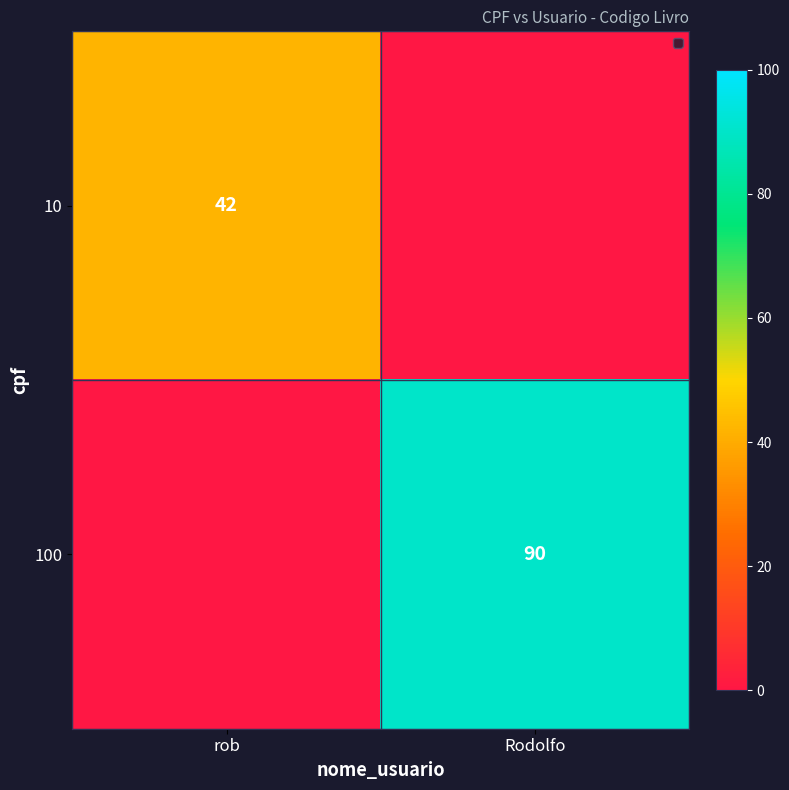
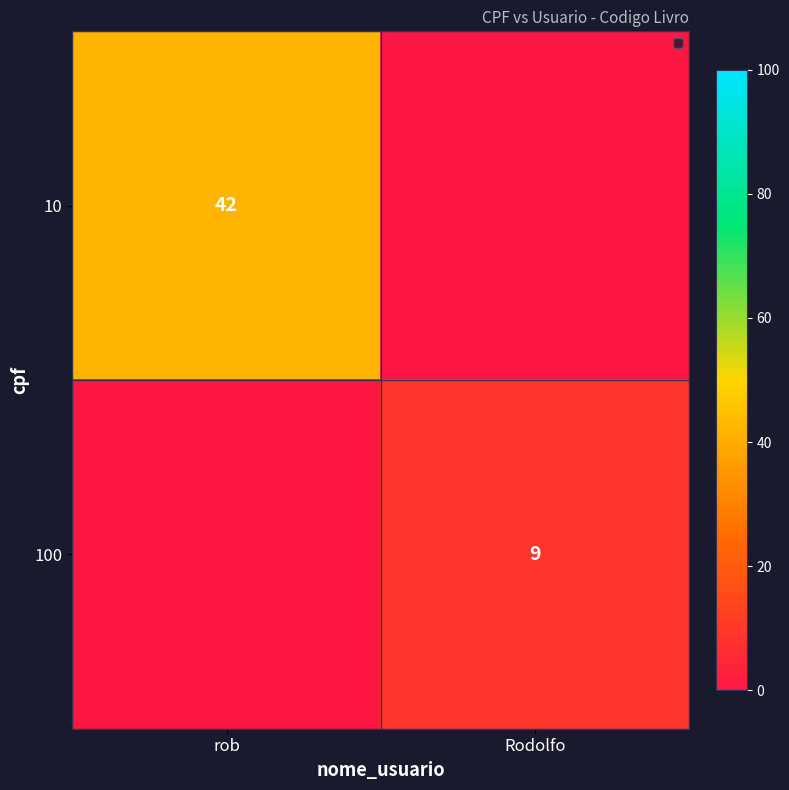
  {
    "10": {
      "rob": 42
    },
    "100": {
-     "Rodolfo": 90
+     "Rodolfo": 9
    }
  }
